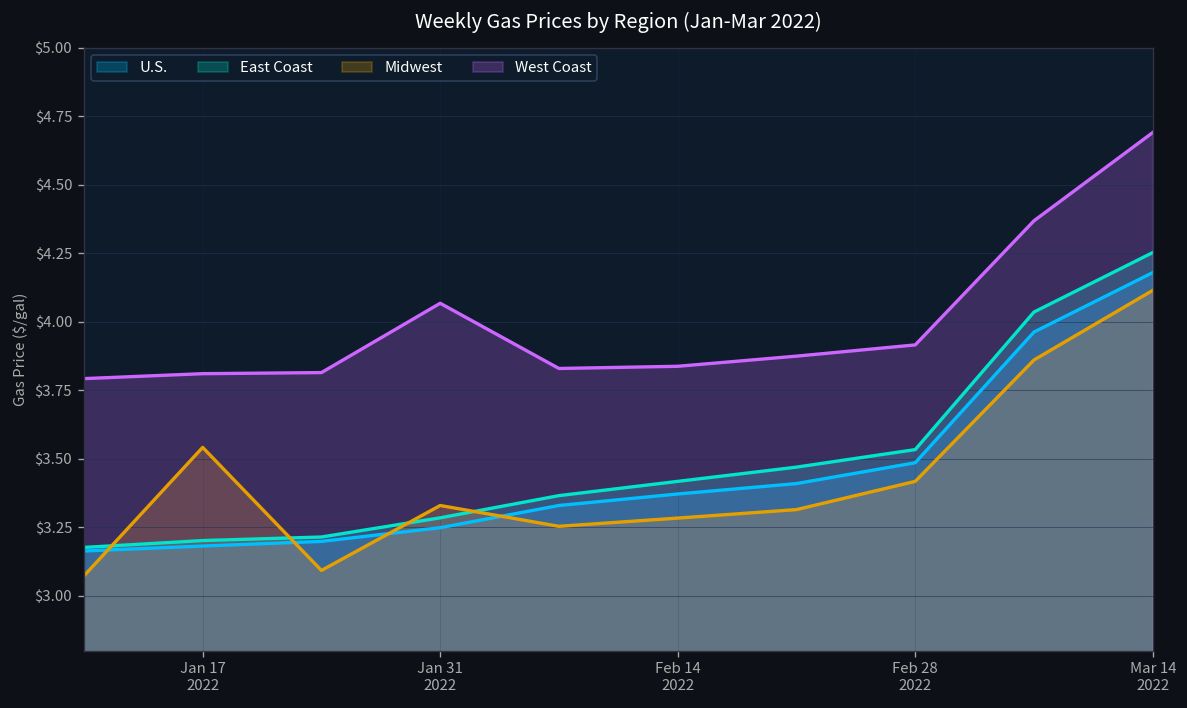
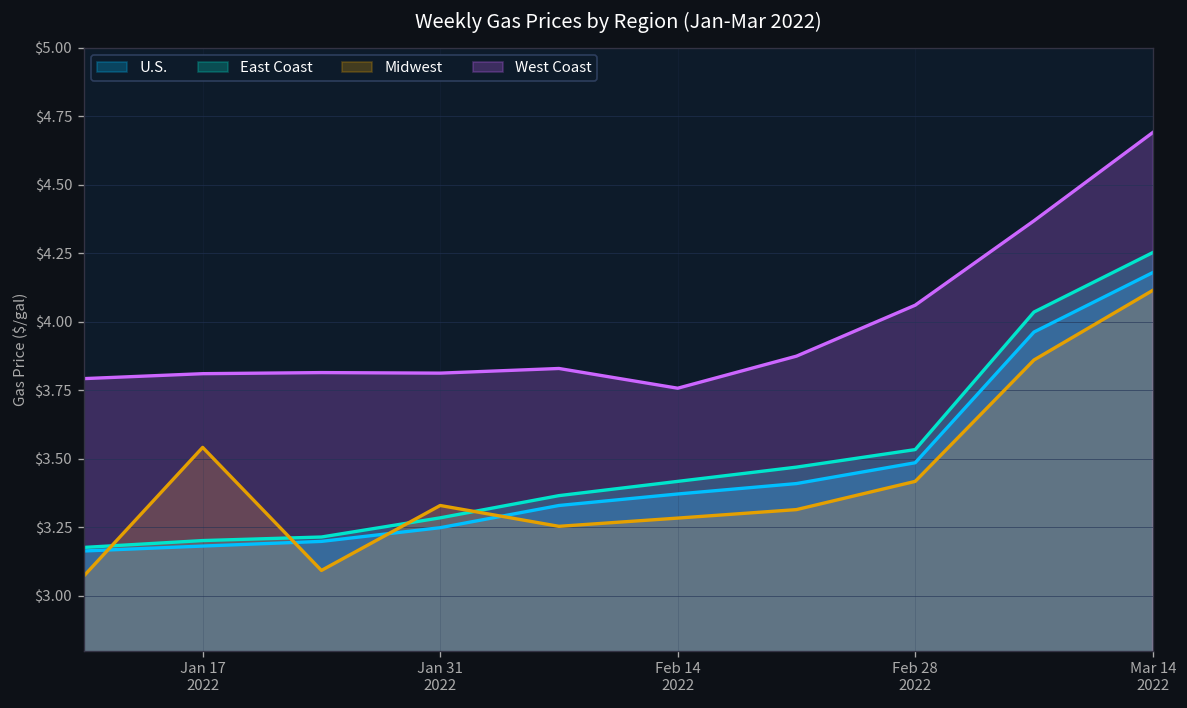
  {
    "Midwest": {
      "Jan 17 2022": "$3.54",
      "Jan 31 2022": "$3.33",
      "Feb 14 2022": "$3.28",
      "Feb 28 2022": "$3.42",
      "Mar 14 2022": "$4.12"
    },
    "West Coast": {
      "Jan 17 2022": "$3.81",
-     "Jan 31 2022": "$4.07",
-     "Feb 14 2022": "$3.84",
-     "Feb 28 2022": "$3.92",
+     "Jan 31 2022": "$3.81",
+     "Feb 14 2022": "$3.76",
+     "Feb 28 2022": "$4.06",
      "Mar 14 2022": "$4.69"
    }
  }
